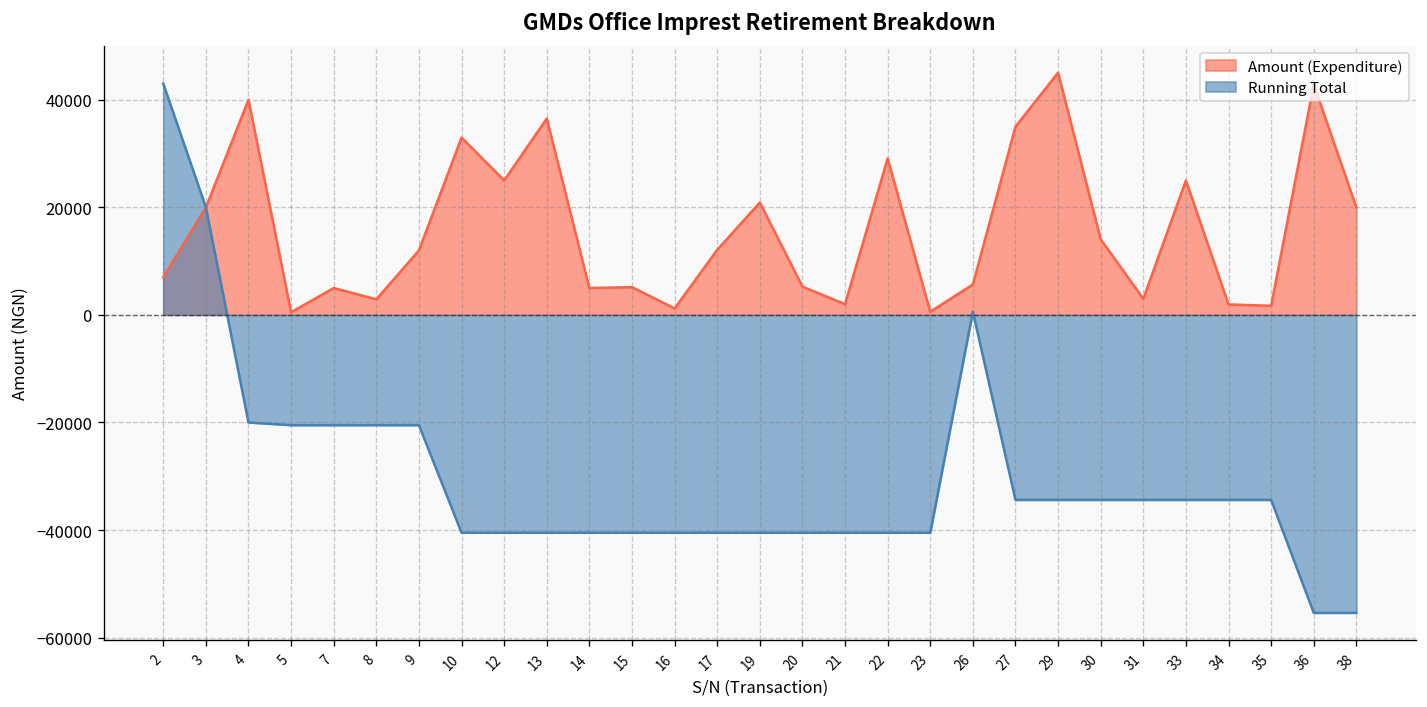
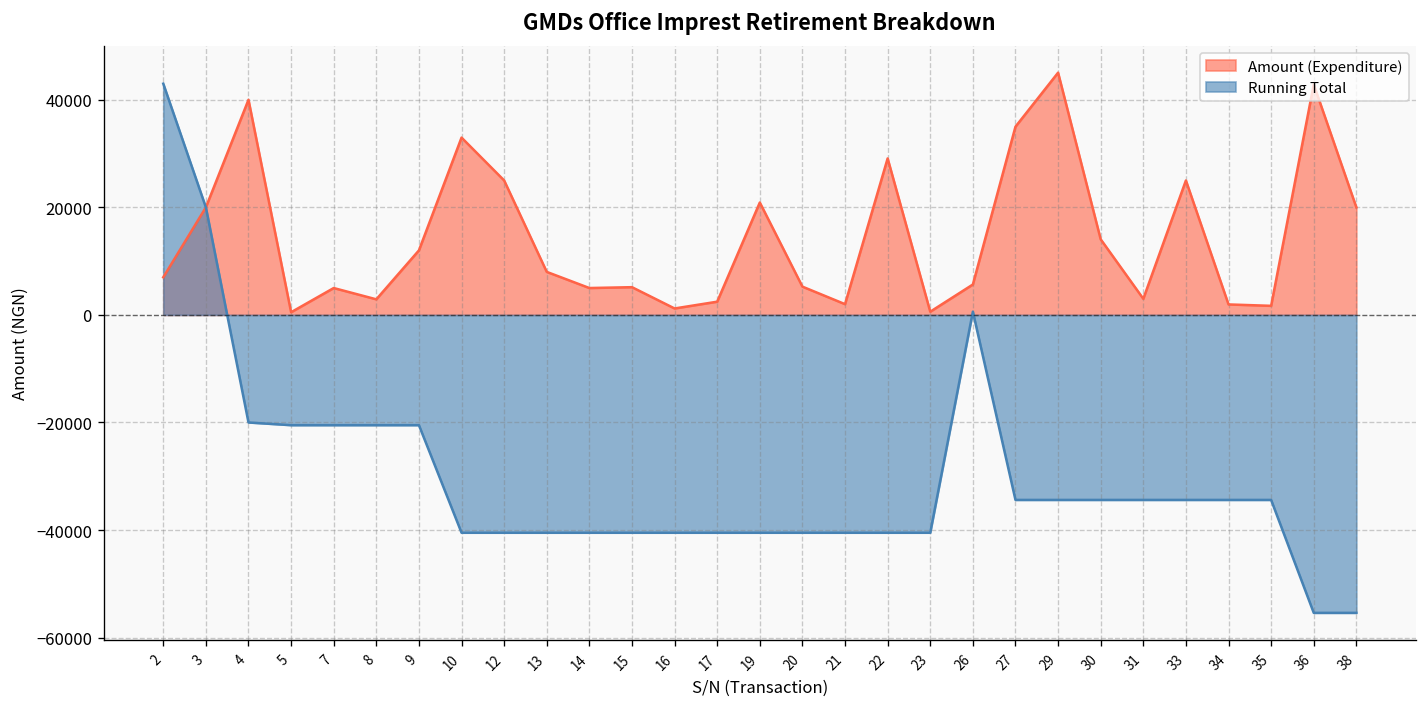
  {
    "Amount (Expenditure)": {
      "2": 7000,
      "4": 40000,
      "7": 5000,
      "8": 3000,
      "9": 12000,
      "10": 33000,
      "12": 25000,
-     "13": 37000,
+     "13": 8000,
      "14": 5000,
      "15": 5000,
      "16": 1000,
-     "17": 12000,
+     "17": 2000,
      "19": 21000,
      "20": 5000,
      "21": 2000,
      "22": 29000,
      "23": 1000,
      "26": 6000,
      "27": 35000,
      "29": 45000,
      "30": 14000,
      "31": 3000,
      "33": 25000,
      "34": 2000,
      "35": 2000,
      "38": 20000
    }
  }
